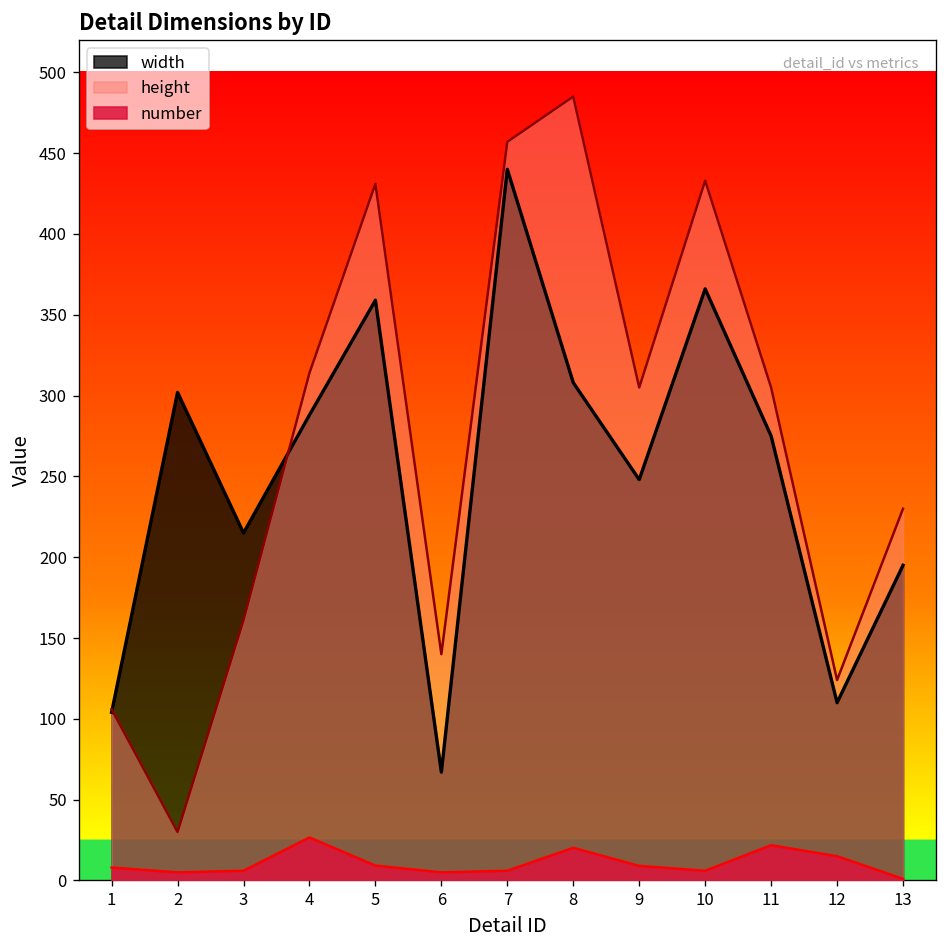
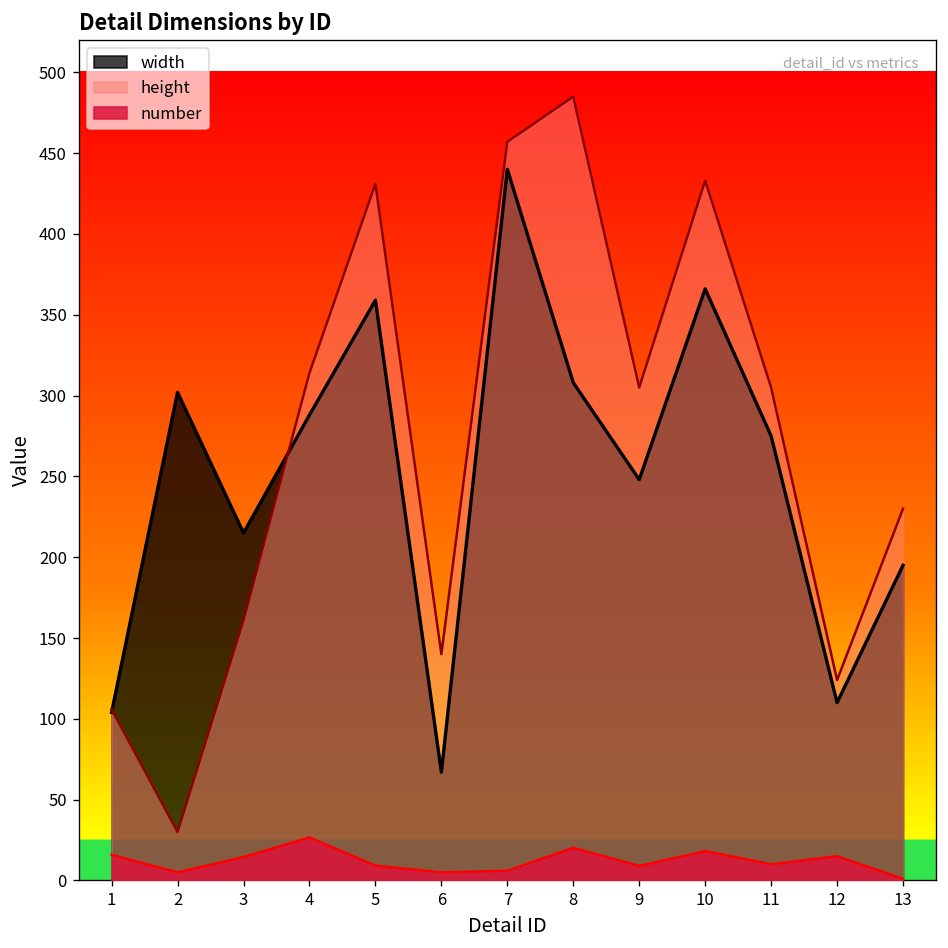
  {
    "width": {
      "1": 104,
      "2": 302,
      "3": 215,
      "4": 288,
      "5": 359,
      "6": 67,
      "7": 440,
      "8": 308,
      "9": 248,
      "10": 366,
      "11": 275,
      "12": 110,
      "13": 195
    },
    "height": {
      "1": 106,
      "2": 30,
      "3": 161,
      "4": 314,
      "5": 431,
      "6": 140,
      "7": 457,
      "8": 485,
      "9": 305,
      "10": 433,
      "11": 305,
      "12": 124,
      "13": 230
    },
    "number": {
-     "1": 8,
+     "1": 16,
      "2": 5,
-     "3": 6,
+     "3": 15,
      "4": 27,
      "5": 9,
      "6": 5,
      "7": 6,
      "8": 20,
      "9": 9,
-     "10": 6,
-     "11": 22,
+     "10": 18,
+     "11": 10,
      "12": 15,
      "13": 1
    }
  }
